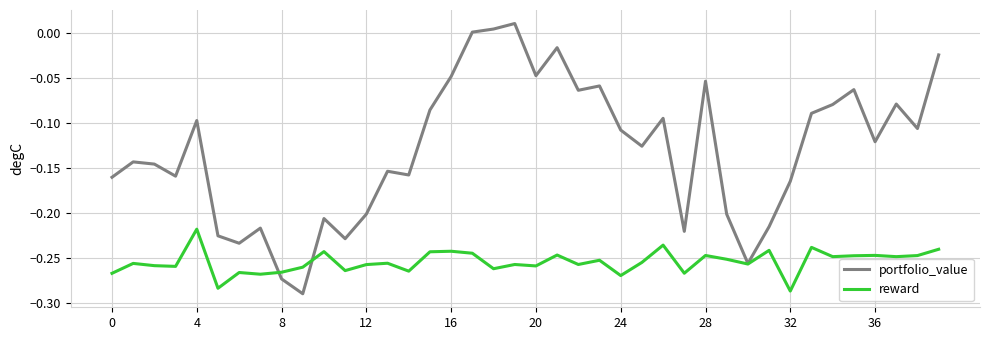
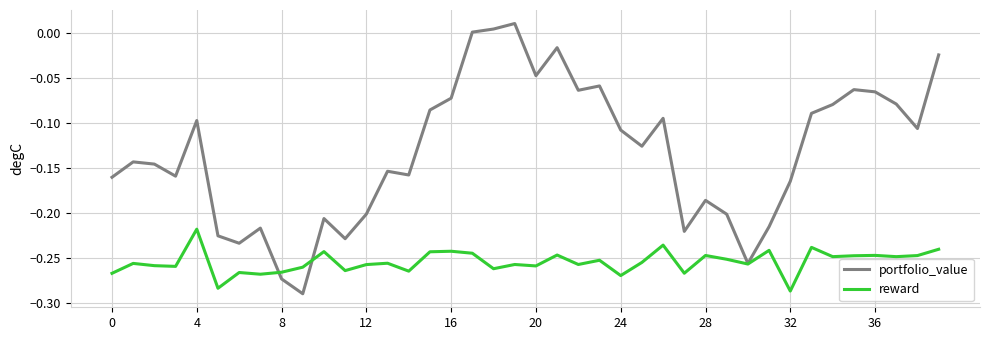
  {
    "portfolio_value": {
      "0": -0.16,
      "4": -0.10,
      "8": -0.27,
      "12": -0.20,
-     "16": -0.05,
+     "16": -0.07,
      "20": -0.05,
      "24": -0.11,
-     "28": -0.05,
+     "28": -0.19,
      "32": -0.17,
-     "36": -0.12
+     "36": -0.07
    },
    "reward": {
      "0": -0.27,
      "4": -0.22,
      "8": -0.27,
      "12": -0.26,
      "16": -0.24,
      "20": -0.26,
      "24": -0.27,
      "28": -0.25,
      "32": -0.29,
      "36": -0.25
    }
  }
